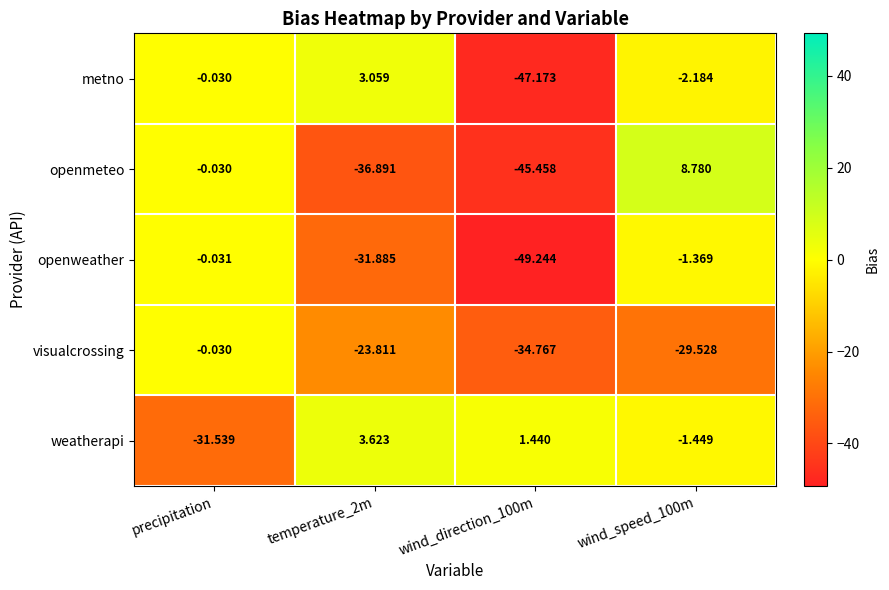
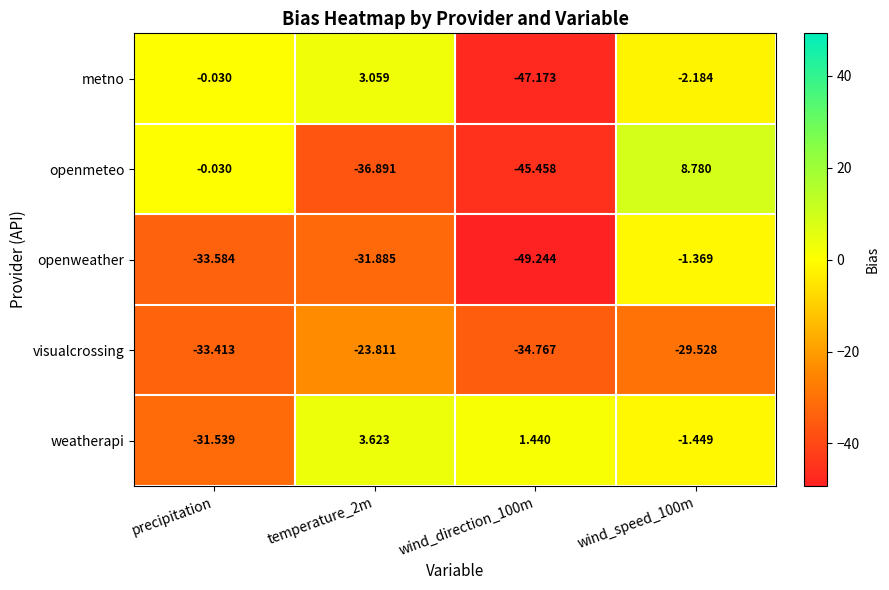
  {
    "metno": {
      "precipitation": -0.030,
      "temperature_2m": 3.059,
      "wind_direction_100m": -47.173,
      "wind_speed_100m": -2.184
    },
    "openmeteo": {
      "precipitation": -0.030,
      "temperature_2m": -36.891,
      "wind_direction_100m": -45.458,
      "wind_speed_100m": 8.780
    },
    "openweather": {
-     "precipitation": -0.031,
+     "precipitation": -33.584,
      "temperature_2m": -31.885,
      "wind_direction_100m": -49.244,
      "wind_speed_100m": -1.369
    },
    "visualcrossing": {
-     "precipitation": -0.030,
+     "precipitation": -33.413,
      "temperature_2m": -23.811,
      "wind_direction_100m": -34.767,
      "wind_speed_100m": -29.528
    },
    "weatherapi": {
      "precipitation": -31.539,
      "temperature_2m": 3.623,
      "wind_direction_100m": 1.440,
      "wind_speed_100m": -1.449
    }
  }
